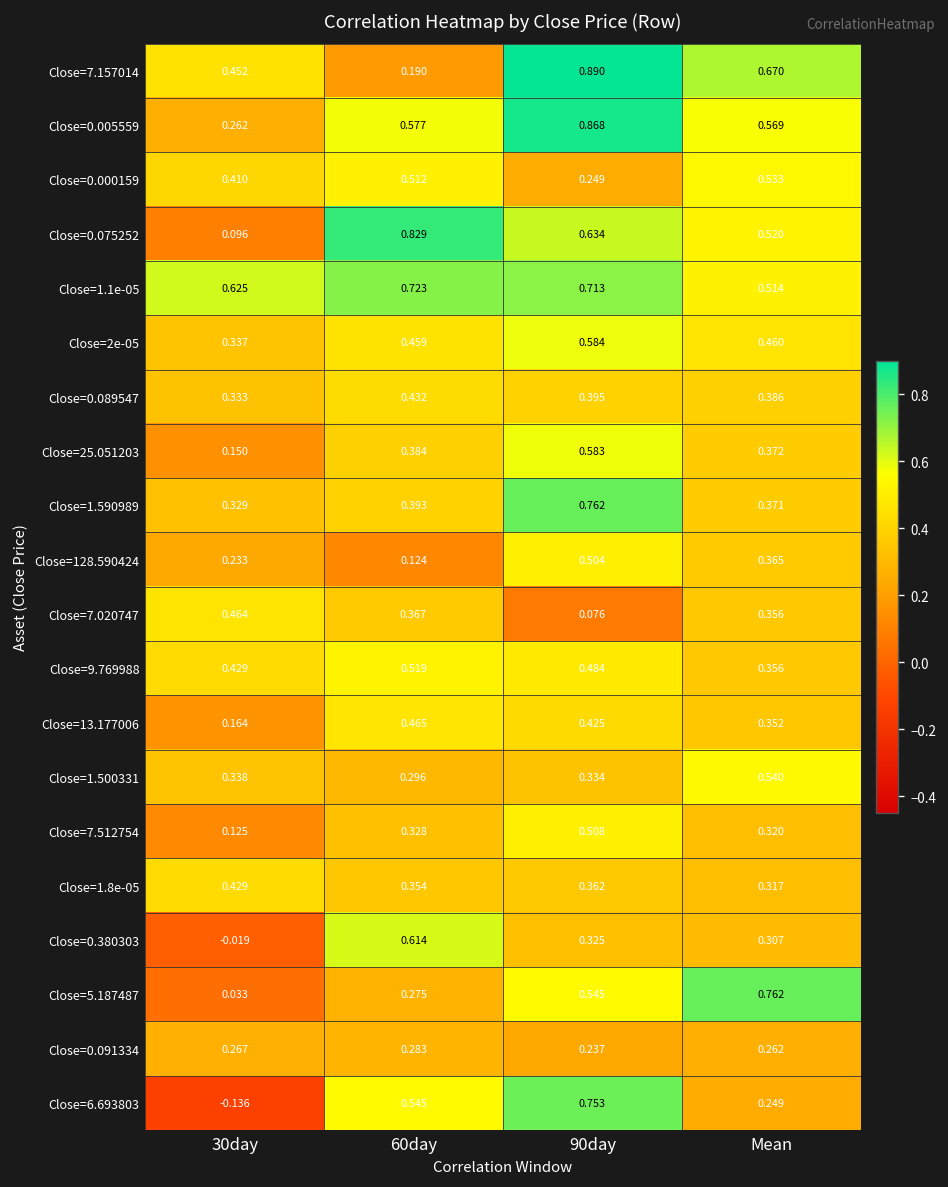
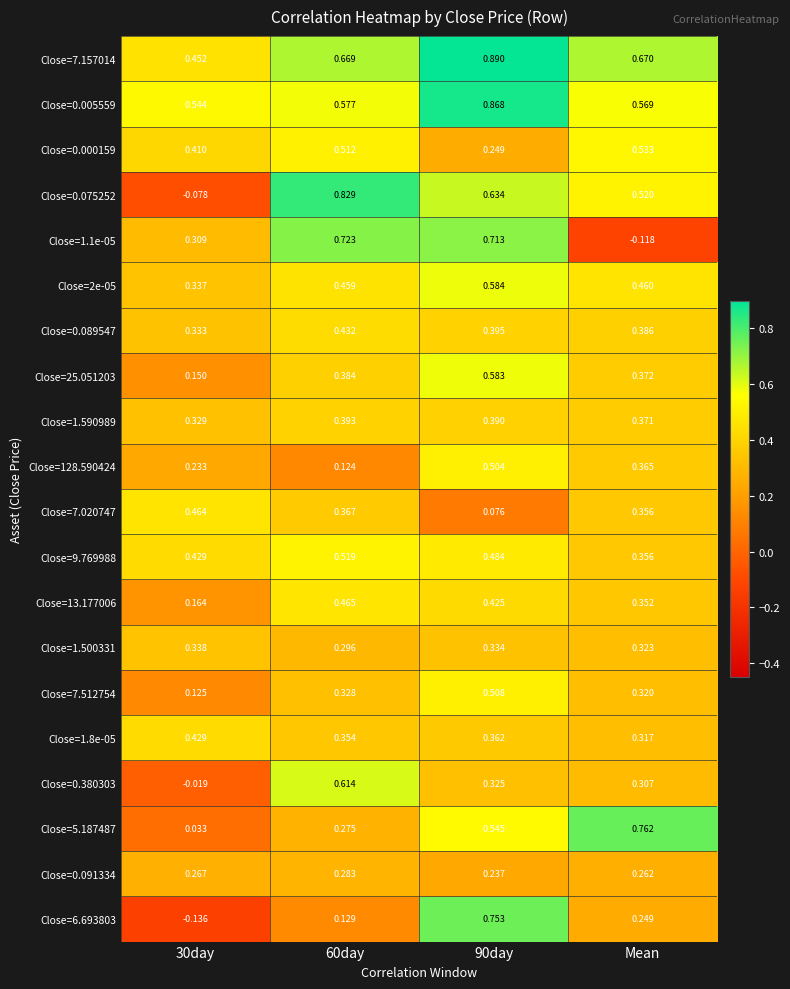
  {
    "Close=7.157014": {
      "30day": 0.452,
-     "60day": 0.190,
+     "60day": 0.669,
      "90day": 0.890,
      "Mean": 0.670
    },
    "Close=0.005559": {
-     "30day": 0.262,
+     "30day": 0.544,
      "60day": 0.577,
      "90day": 0.868,
      "Mean": 0.569
    },
    "Close=0.000159": {
      "30day": 0.410,
      "60day": 0.512,
      "90day": 0.249,
      "Mean": 0.533
    },
    "Close=0.075252": {
-     "30day": 0.096,
+     "30day": -0.078,
      "60day": 0.829,
      "90day": 0.634,
      "Mean": 0.520
    },
    "Close=1.1e-05": {
-     "30day": 0.625,
+     "30day": 0.309,
      "60day": 0.723,
      "90day": 0.713,
-     "Mean": 0.514
+     "Mean": -0.118
    },
    "Close=2e-05": {
      "30day": 0.337,
      "60day": 0.459,
      "90day": 0.584,
      "Mean": 0.460
    },
    "Close=0.089547": {
      "30day": 0.333,
      "60day": 0.432,
      "90day": 0.395,
      "Mean": 0.386
    },
    "Close=25.051203": {
      "30day": 0.150,
      "60day": 0.384,
      "90day": 0.583,
      "Mean": 0.372
    },
    "Close=1.590989": {
      "30day": 0.329,
      "60day": 0.393,
-     "90day": 0.762,
+     "90day": 0.390,
      "Mean": 0.371
    },
    "Close=128.590424": {
      "30day": 0.233,
      "60day": 0.124,
      "90day": 0.504,
      "Mean": 0.365
    },
    "Close=7.020747": {
      "30day": 0.464,
      "60day": 0.367,
      "90day": 0.076,
      "Mean": 0.356
    },
    "Close=9.769988": {
      "30day": 0.429,
      "60day": 0.519,
      "90day": 0.484,
      "Mean": 0.356
    },
    "Close=13.177006": {
      "30day": 0.164,
      "60day": 0.465,
      "90day": 0.425,
      "Mean": 0.352
    },
    "Close=1.500331": {
      "30day": 0.338,
      "60day": 0.296,
      "90day": 0.334,
-     "Mean": 0.540
+     "Mean": 0.323
    },
    "Close=7.512754": {
      "30day": 0.125,
      "60day": 0.328,
      "90day": 0.508,
      "Mean": 0.320
    },
    "Close=1.8e-05": {
      "30day": 0.429,
      "60day": 0.354,
      "90day": 0.362,
      "Mean": 0.317
    },
    "Close=0.380303": {
      "30day": -0.019,
      "60day": 0.614,
      "90day": 0.325,
      "Mean": 0.307
    },
    "Close=5.187487": {
      "30day": 0.033,
      "60day": 0.275,
      "90day": 0.545,
      "Mean": 0.762
    },
    "Close=0.091334": {
      "30day": 0.267,
      "60day": 0.283,
      "90day": 0.237,
      "Mean": 0.262
    },
    "Close=6.693803": {
      "30day": -0.136,
-     "60day": 0.545,
+     "60day": 0.129,
      "90day": 0.753,
      "Mean": 0.249
    }
  }
